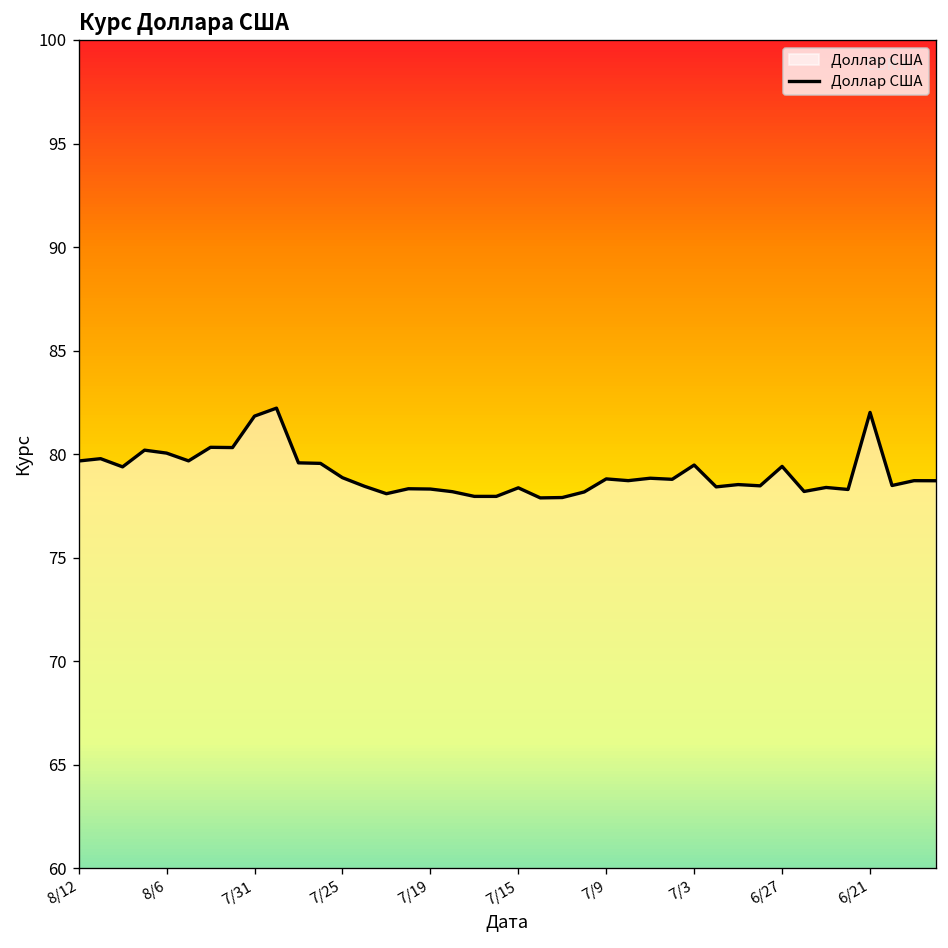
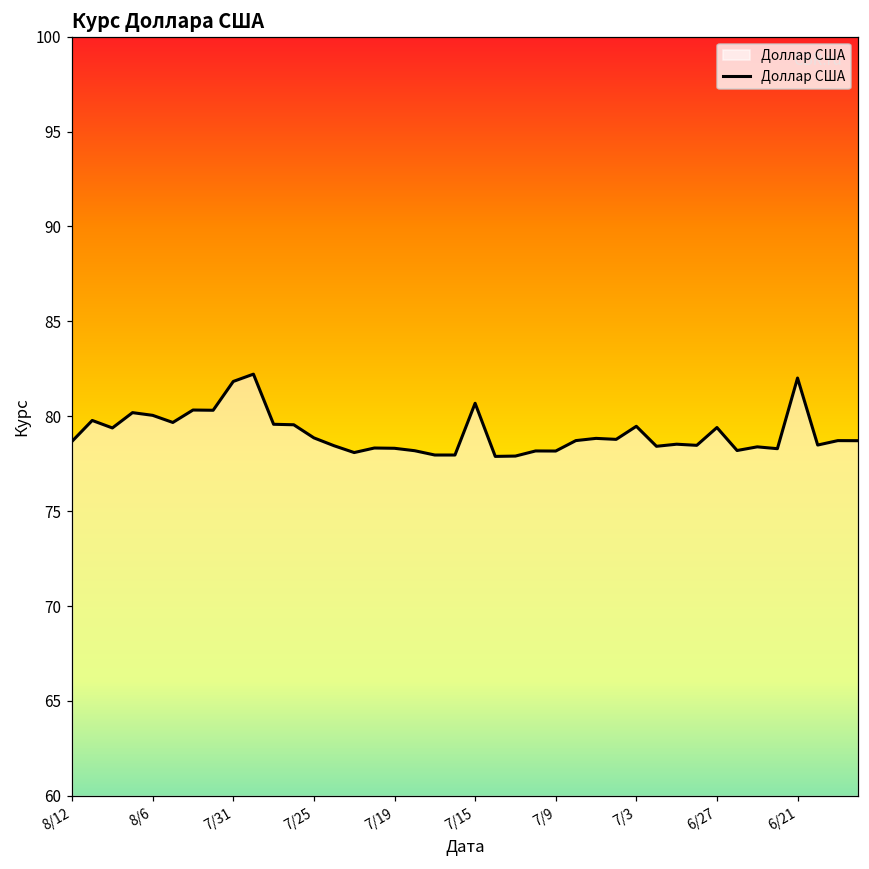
  {
-   "8/12": 79.7,
+   "8/12": 78.7,
    "8/6": 80.0,
    "7/31": 81.8,
    "7/25": 78.9,
    "7/19": 78.3,
-   "7/15": 78.4,
-   "7/9": 78.8,
+   "7/15": 80.7,
+   "7/9": 78.2,
    "7/3": 79.5,
    "6/27": 79.4,
    "6/21": 82.0
  }
